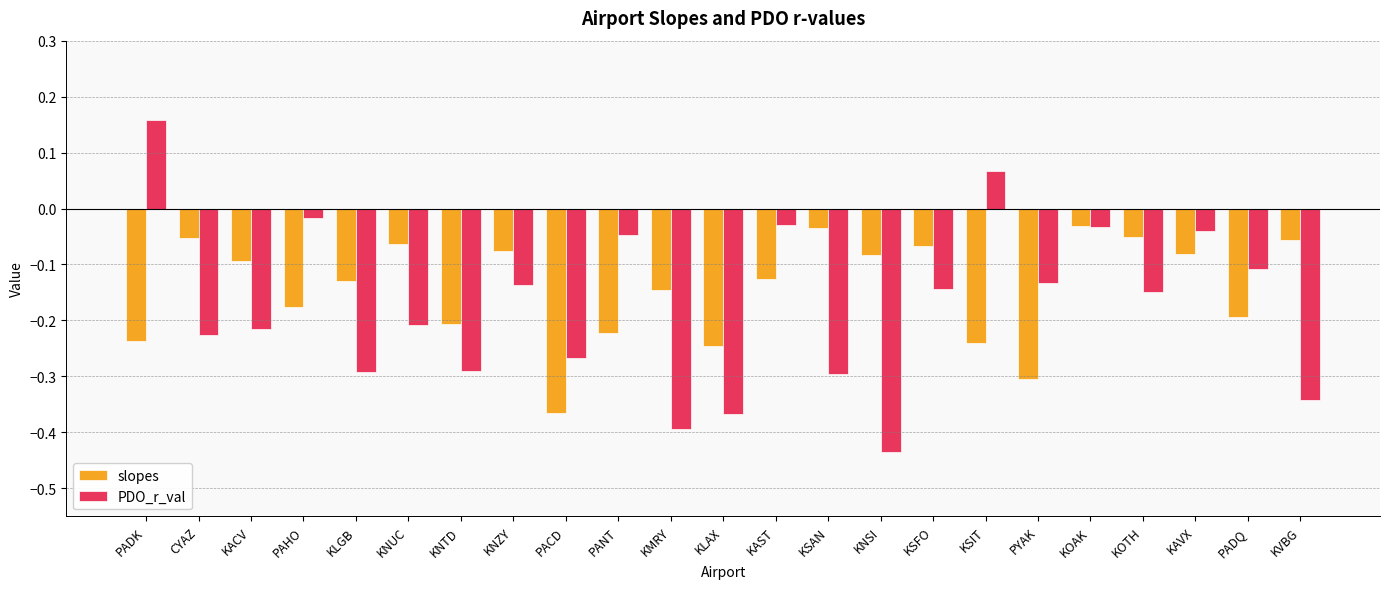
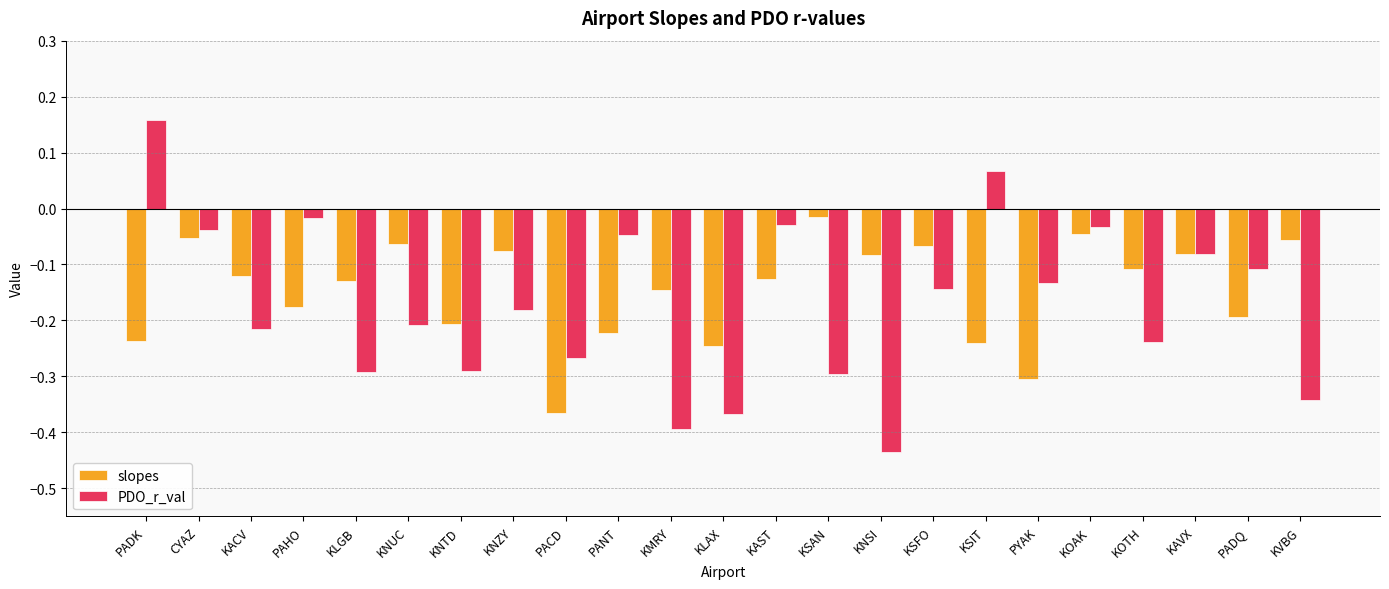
  {
    "slopes": {
      "PADK": -0.24,
      "CYAZ": -0.05,
-     "KACV": -0.09,
+     "KACV": -0.12,
      "PAHO": -0.18,
      "KLGB": -0.13,
      "KNUC": -0.06,
      "KNTD": -0.21,
      "KNZY": -0.08,
      "PACD": -0.37,
      "PANT": -0.22,
      "KMRY": -0.15,
      "KLAX": -0.25,
      "KAST": -0.13,
-     "KSAN": -0.03,
+     "KSAN": -0.01,
      "KNSI": -0.08,
      "KSFO": -0.07,
      "KSIT": -0.24,
      "PYAK": -0.30,
-     "KOAK": -0.03,
-     "KOTH": -0.05,
+     "KOAK": -0.05,
+     "KOTH": -0.11,
      "KAVX": -0.08,
      "PADQ": -0.19,
      "KVBG": -0.06
    },
    "PDO_r_val": {
      "PADK": 0.16,
-     "CYAZ": -0.23,
+     "CYAZ": -0.04,
      "KACV": -0.22,
      "PAHO": -0.02,
      "KLGB": -0.29,
      "KNUC": -0.21,
      "KNTD": -0.29,
-     "KNZY": -0.14,
+     "KNZY": -0.18,
      "PACD": -0.27,
      "PANT": -0.05,
      "KMRY": -0.39,
      "KLAX": -0.37,
      "KAST": -0.03,
      "KSAN": -0.30,
      "KNSI": -0.44,
      "KSFO": -0.14,
      "KSIT": 0.07,
      "PYAK": -0.13,
      "KOAK": -0.03,
-     "KOTH": -0.15,
-     "KAVX": -0.04,
+     "KOTH": -0.24,
+     "KAVX": -0.08,
      "PADQ": -0.11,
      "KVBG": -0.34
    }
  }
